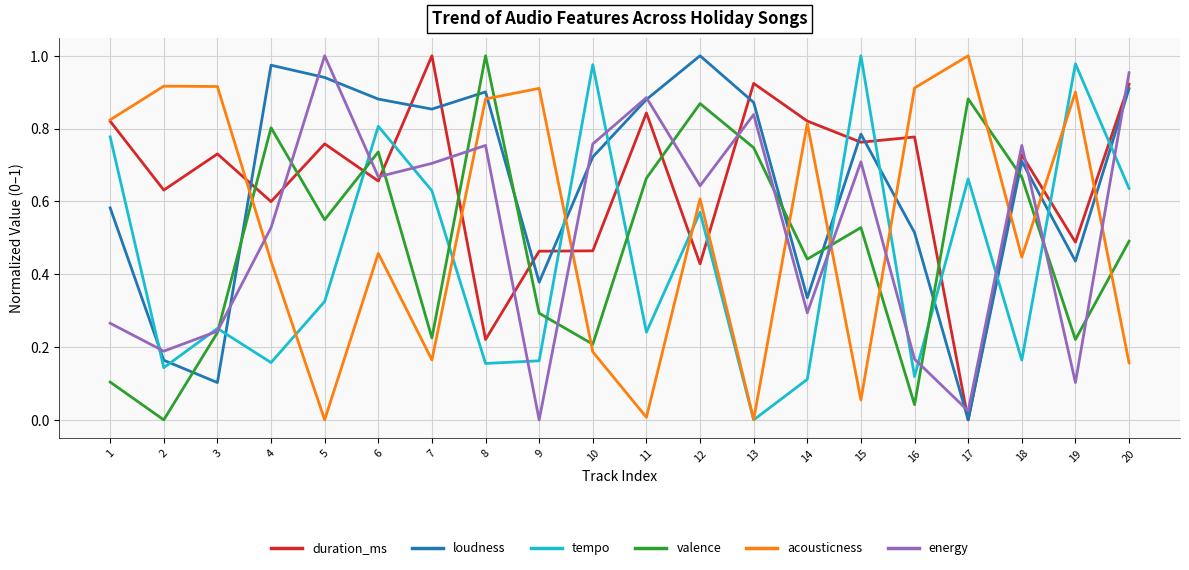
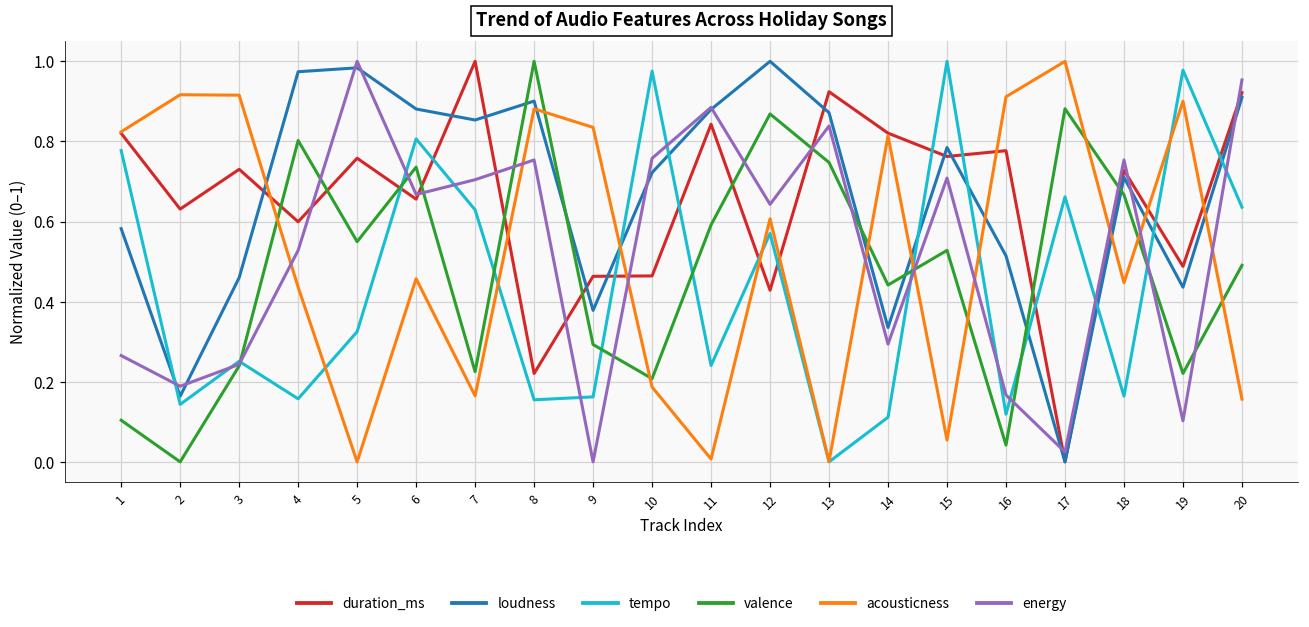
  {
    "duration_ms": {
      "2": 0.63,
      "3": 0.73,
      "4": 0.60,
      "5": 0.76,
      "6": 0.66,
      "7": 1.00,
      "8": 0.22,
      "9": 0.46,
      "10": 0.46,
      "11": 0.84,
      "12": 0.43,
      "13": 0.92,
      "15": 0.76,
      "16": 0.78,
      "18": 0.73,
      "19": 0.49,
      "20": 0.92
    },
    "loudness": {
      "1": 0.58,
      "2": 0.16,
-     "3": 0.10,
+     "3": 0.46,
      "4": 0.97,
-     "5": 0.94,
+     "5": 0.98,
      "6": 0.88,
      "7": 0.85,
      "8": 0.90,
      "9": 0.38,
      "10": 0.72,
      "12": 1.00,
      "13": 0.87,
      "14": 0.34,
      "15": 0.78,
      "16": 0.51,
      "18": 0.71,
      "19": 0.44,
      "20": 0.91
    },
    "tempo": {
      "1": 0.78,
      "2": 0.14,
      "3": 0.25,
      "4": 0.16,
      "5": 0.33,
      "6": 0.81,
      "7": 0.63,
      "8": 0.15,
      "9": 0.16,
      "10": 0.98,
      "11": 0.24,
      "12": 0.57,
      "14": 0.11,
      "15": 1.00,
      "16": 0.12,
      "17": 0.66,
      "18": 0.16,
      "19": 0.98,
      "20": 0.64
    },
    "valence": {
      "1": 0.10,
      "2": 0.00,
      "4": 0.80,
      "5": 0.55,
      "6": 0.74,
      "7": 0.23,
      "8": 1.00,
      "9": 0.29,
      "10": 0.21,
-     "11": 0.66,
+     "11": 0.59,
      "12": 0.87,
      "13": 0.75,
      "14": 0.44,
      "15": 0.53,
      "16": 0.04,
      "17": 0.88,
      "18": 0.67,
      "19": 0.22,
      "20": 0.49
    },
    "acousticness": {
      "2": 0.92,
      "3": 0.92,
      "4": 0.44,
      "5": 0.00,
      "6": 0.46,
      "7": 0.16,
      "8": 0.88,
-     "9": 0.91,
+     "9": 0.84,
      "10": 0.19,
      "11": 0.01,
      "12": 0.61,
      "15": 0.05,
      "16": 0.91,
      "17": 1.00,
      "18": 0.45,
      "19": 0.90,
      "20": 0.16
    },
    "energy": {
      "1": 0.27,
      "2": 0.19,
      "4": 0.53,
      "5": 1.00,
      "6": 0.67,
      "7": 0.70,
      "8": 0.75,
      "9": 0.00,
      "10": 0.76,
      "12": 0.64,
      "13": 0.84,
      "14": 0.29,
      "15": 0.71,
      "16": 0.17,
      "17": 0.02,
      "18": 0.75,
      "19": 0.10,
      "20": 0.95
    }
  }
